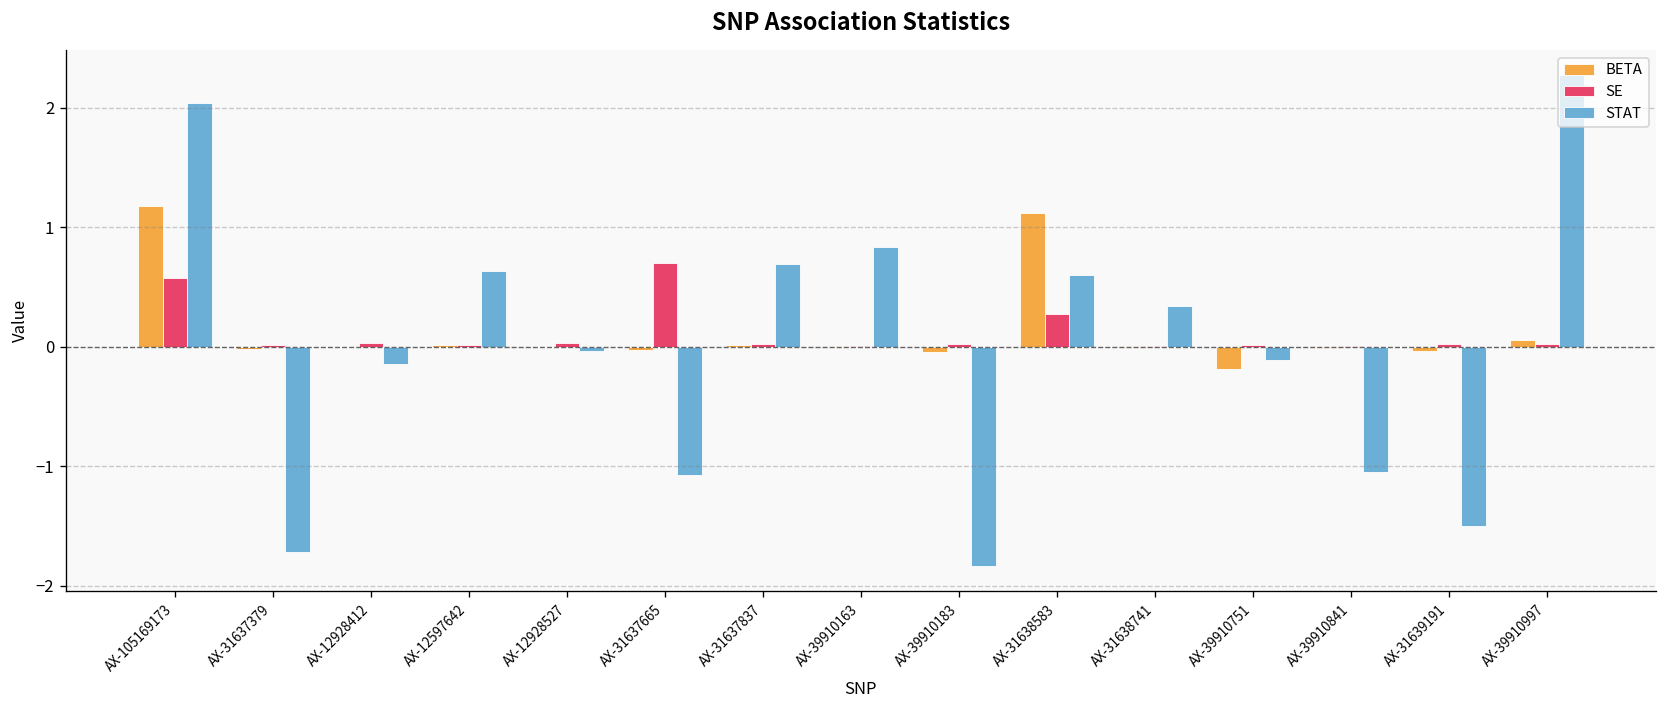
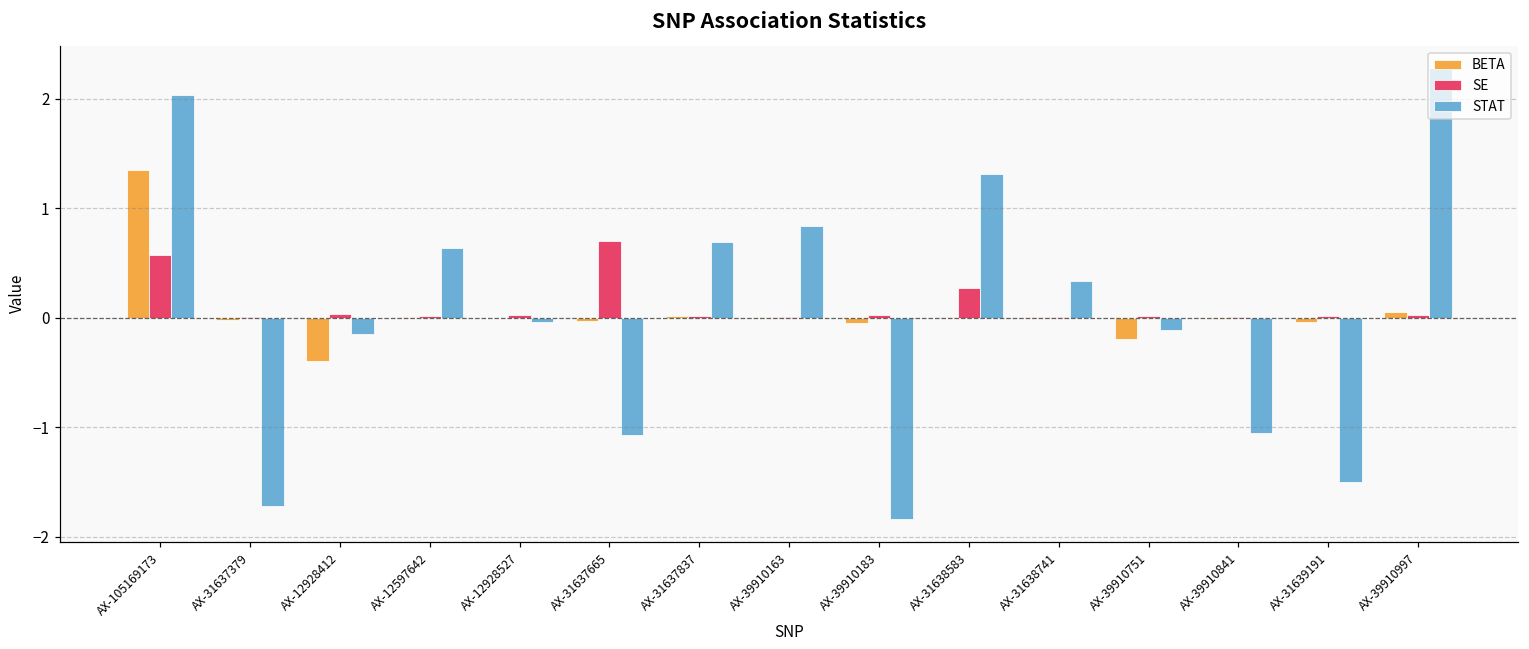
  {
    "BETA": {
-     "AX-105169173": 1.2,
-     "AX-12928412": 0.0,
+     "AX-105169173": 1.3,
+     "AX-12928412": -0.4,
      "AX-31637665": 0.0,
      "AX-39910183": 0.0,
-     "AX-31638583": 1.1,
+     "AX-31638583": 0.0,
      "AX-39910751": -0.2,
      "AX-31639191": 0.0,
      "AX-39910997": 0.1
    },
    "SE": {
      "AX-105169173": 0.6,
      "AX-12928412": 0.0,
      "AX-12928527": 0.0,
      "AX-31637665": 0.7,
      "AX-31638583": 0.3
    },
    "STAT": {
      "AX-105169173": 2.0,
      "AX-31637379": -1.7,
      "AX-12928412": -0.1,
      "AX-12597642": 0.6,
      "AX-12928527": 0.0,
      "AX-31637665": -1.1,
      "AX-31637837": 0.7,
      "AX-39910163": 0.8,
      "AX-39910183": -1.8,
-     "AX-31638583": 0.6,
+     "AX-31638583": 1.3,
      "AX-31638741": 0.3,
      "AX-39910751": -0.1,
      "AX-39910841": -1.1,
      "AX-31639191": -1.5
    }
  }
